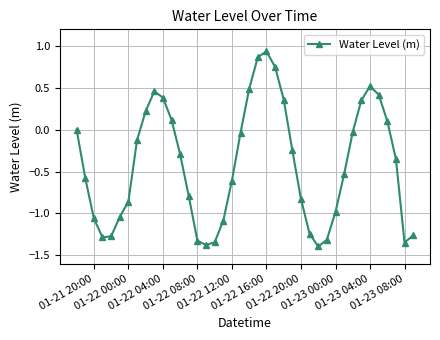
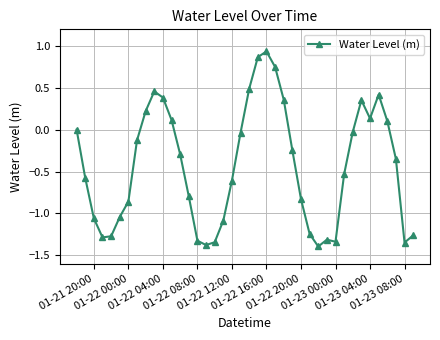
  {
    "01-21 20:00": -1.1,
    "01-22 00:00": -0.9,
    "01-22 04:00": 0.4,
    "01-22 08:00": -1.3,
    "01-22 12:00": -0.6,
    "01-22 16:00": 0.9,
    "01-22 20:00": -0.8,
-   "01-23 00:00": -1.0,
-   "01-23 04:00": 0.5,
+   "01-23 00:00": -1.3,
+   "01-23 04:00": 0.1,
    "01-23 08:00": -1.3
  }
